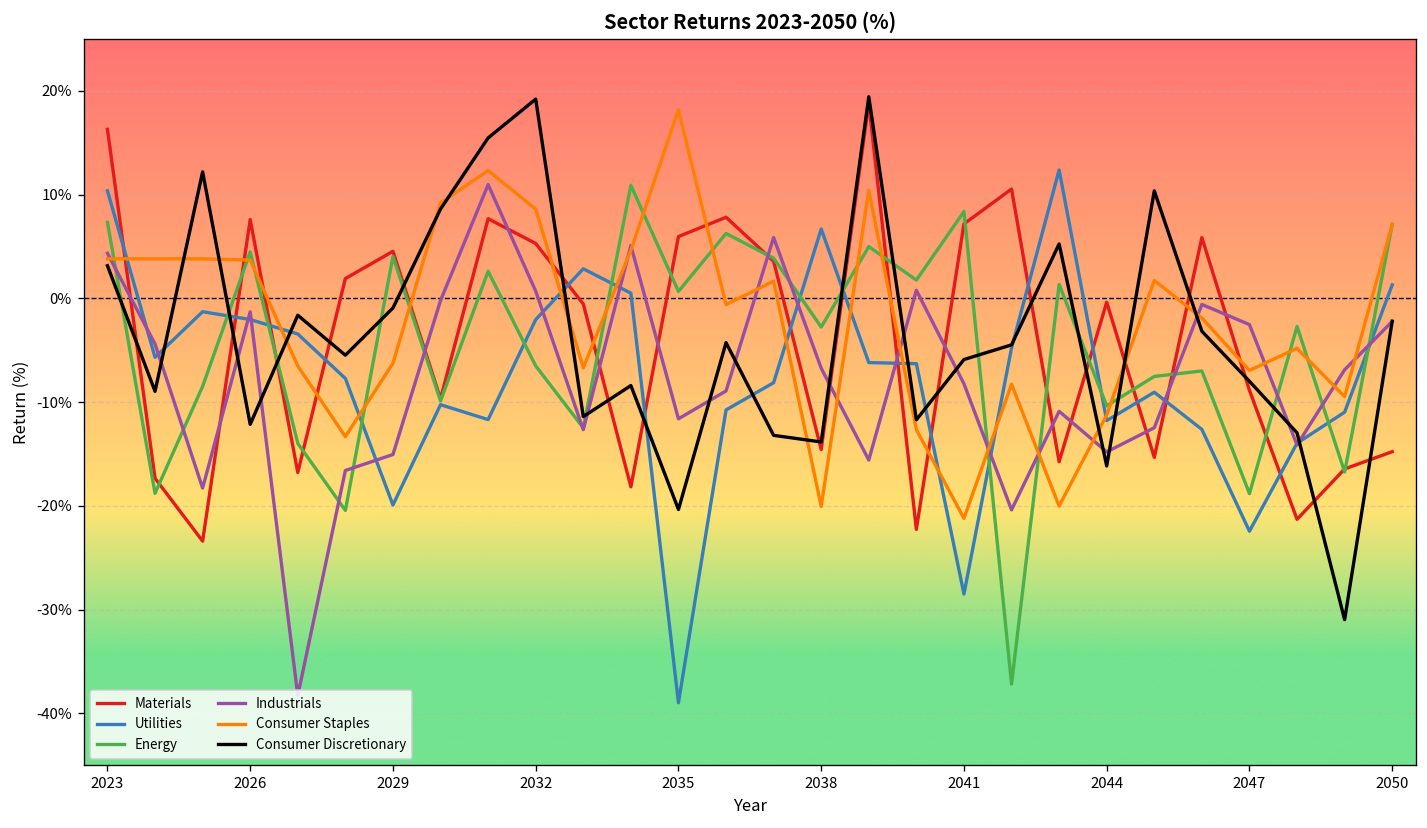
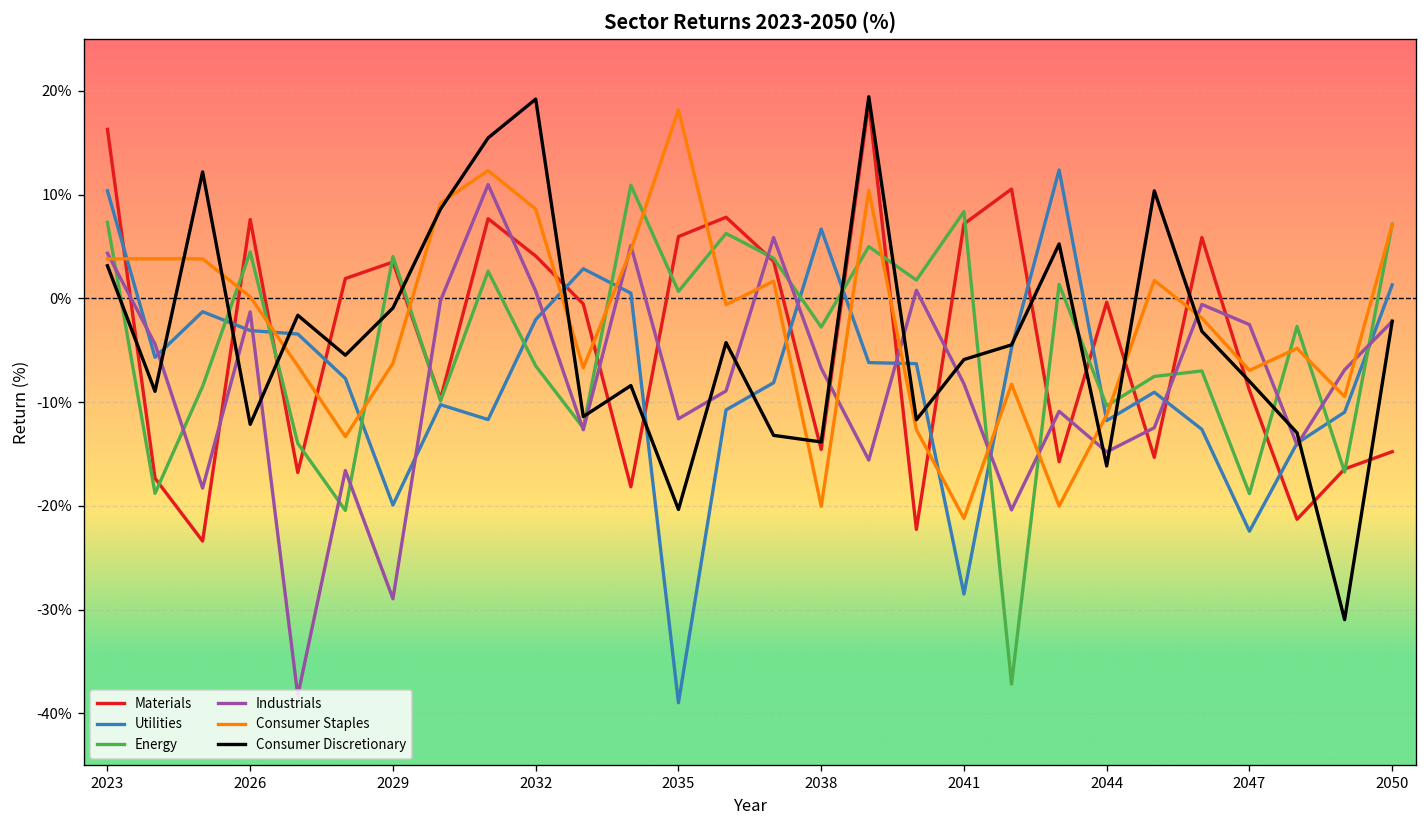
  {
    "Materials": {
      "2023": "16%",
      "2026": "8%",
-     "2029": "5%",
-     "2032": "5%",
+     "2029": "3%",
+     "2032": "4%",
      "2035": "6%",
      "2038": "-15%",
      "2041": "7%",
      "2044": "0%",
      "2047": "-9%",
      "2050": "-15%"
    },
    "Utilities": {
      "2023": "10%",
-     "2026": "-2%",
+     "2026": "-3%",
      "2029": "-20%",
      "2032": "-2%",
      "2035": "-39%",
      "2038": "7%",
      "2041": "-29%",
      "2044": "-12%",
      "2047": "-22%",
      "2050": "1%"
    },
    "Energy": {
      "2023": "7%",
      "2026": "4%",
      "2029": "4%",
      "2032": "-7%",
      "2035": "1%",
      "2038": "-3%",
      "2041": "8%",
      "2044": "-10%",
      "2047": "-19%"
    },
    "Industrials": {
      "2023": "4%",
      "2026": "-1%",
-     "2029": "-15%",
+     "2029": "-29%",
      "2032": "1%",
      "2035": "-12%",
      "2038": "-7%",
      "2041": "-8%",
      "2044": "-15%",
      "2047": "-3%"
    },
    "Consumer Staples": {
      "2023": "4%",
-     "2026": "4%",
+     "2026": "0%",
      "2029": "-6%",
      "2032": "9%",
      "2035": "18%",
      "2038": "-20%",
      "2041": "-21%",
      "2044": "-11%",
      "2047": "-7%"
    },
    "Consumer Discretionary": {
      "2023": "3%",
      "2026": "-12%",
      "2029": "-1%",
      "2032": "19%",
      "2035": "-20%",
      "2038": "-14%",
      "2041": "-6%",
      "2044": "-16%",
      "2047": "-8%"
    }
  }
